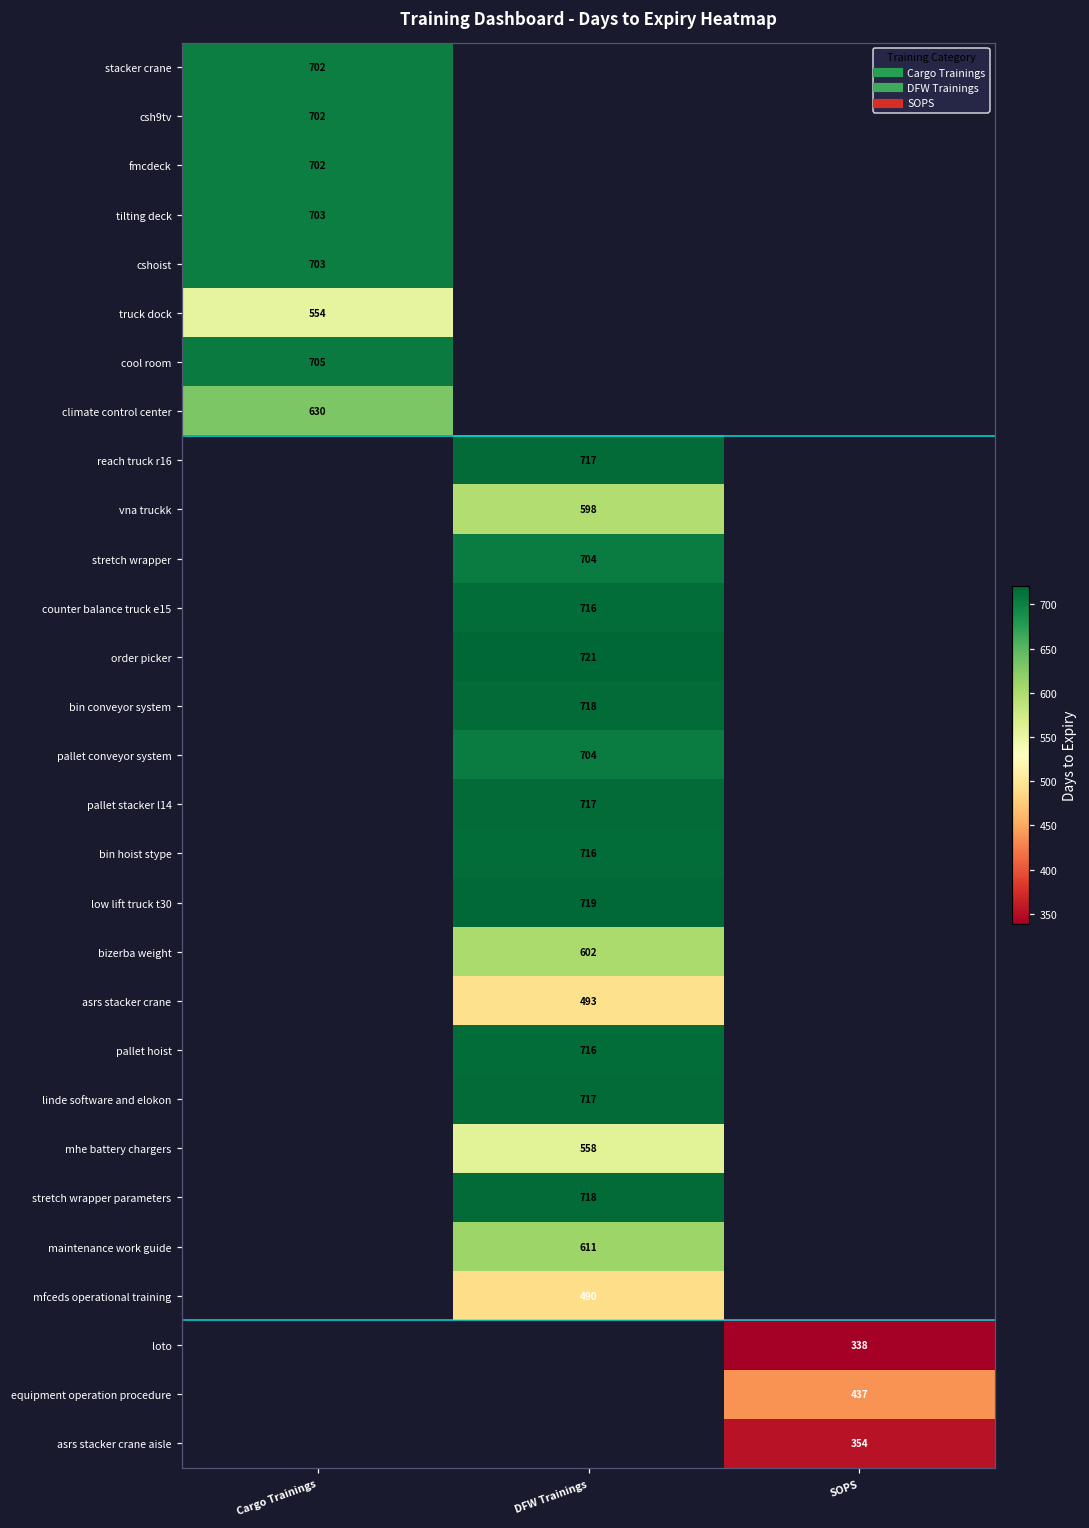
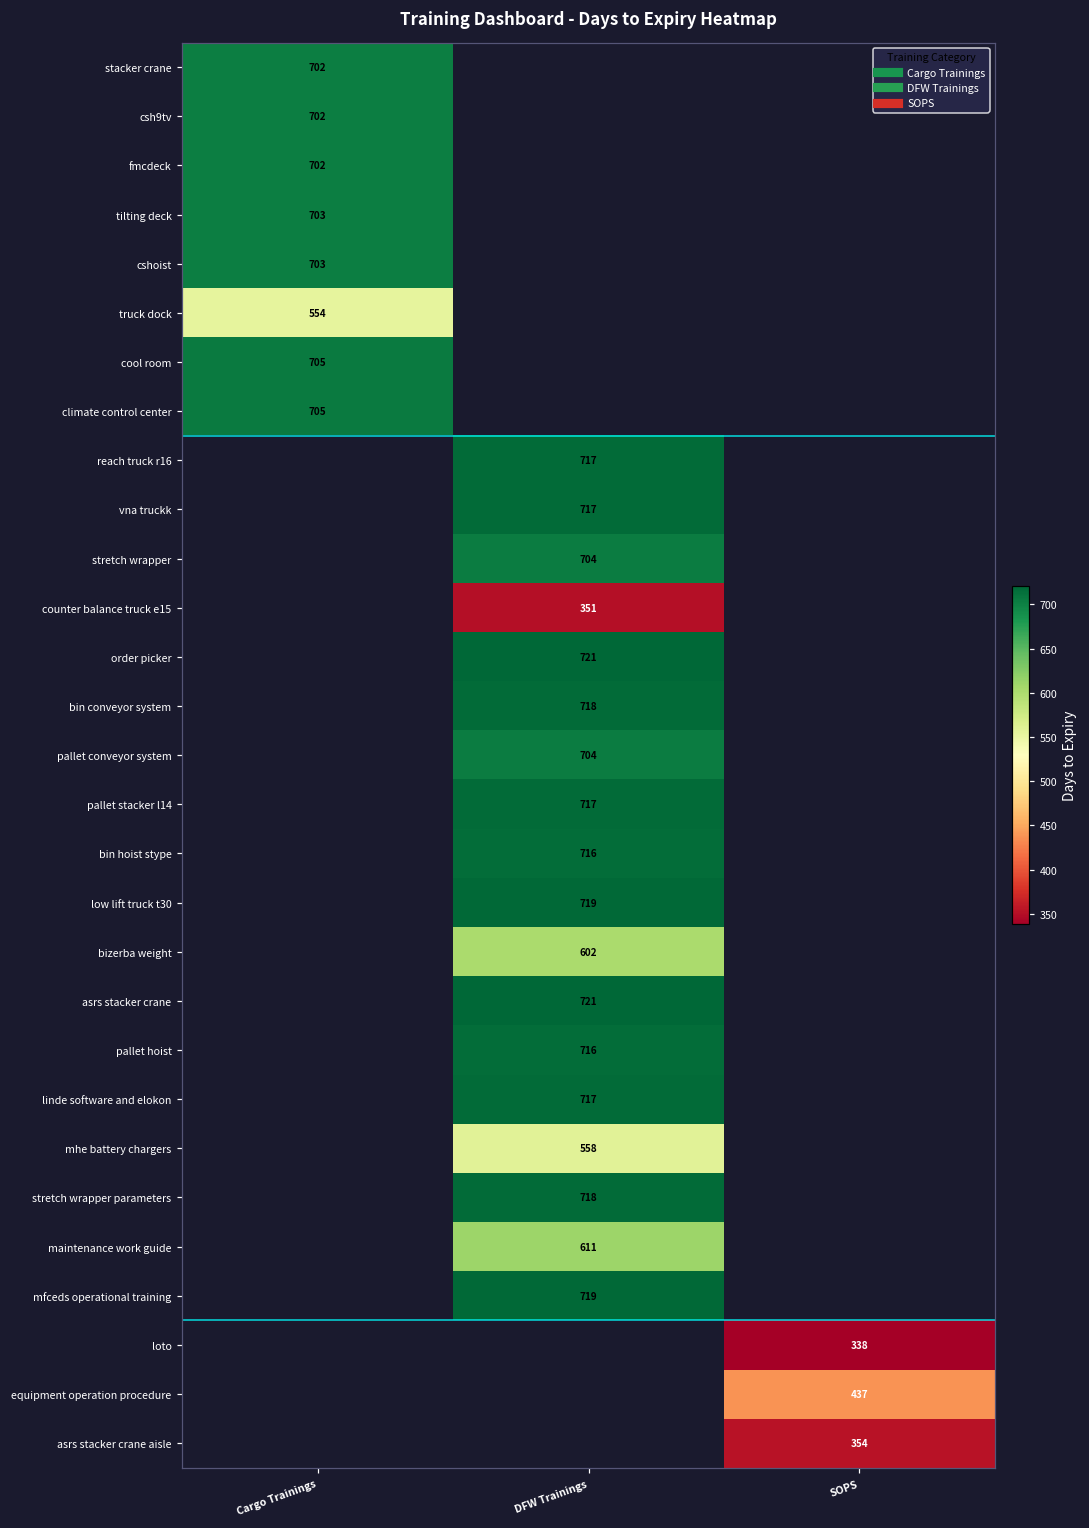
  {
    "stacker crane": {
      "Cargo Trainings": 702
    },
    "csh9tv": {
      "Cargo Trainings": 702
    },
    "fmcdeck": {
      "Cargo Trainings": 702
    },
    "tilting deck": {
      "Cargo Trainings": 703
    },
    "cshoist": {
      "Cargo Trainings": 703
    },
    "truck dock": {
      "Cargo Trainings": 554
    },
    "cool room": {
      "Cargo Trainings": 705
    },
    "climate control center": {
-     "Cargo Trainings": 630
+     "Cargo Trainings": 705
    },
    "reach truck r16": {
      "DFW Trainings": 717
    },
    "vna truckk": {
-     "DFW Trainings": 598
+     "DFW Trainings": 717
    },
    "stretch wrapper": {
      "DFW Trainings": 704
    },
    "counter balance truck e15": {
-     "DFW Trainings": 716
+     "DFW Trainings": 351
    },
    "order picker": {
      "DFW Trainings": 721
    },
    "bin conveyor system": {
      "DFW Trainings": 718
    },
    "pallet conveyor system": {
      "DFW Trainings": 704
    },
    "pallet stacker l14": {
      "DFW Trainings": 717
    },
    "bin hoist stype": {
      "DFW Trainings": 716
    },
    "low lift truck t30": {
      "DFW Trainings": 719
    },
    "bizerba weight": {
      "DFW Trainings": 602
    },
    "asrs stacker crane": {
-     "DFW Trainings": 493
+     "DFW Trainings": 721
    },
    "pallet hoist": {
      "DFW Trainings": 716
    },
    "linde software and elokon": {
      "DFW Trainings": 717
    },
    "mhe battery chargers": {
      "DFW Trainings": 558
    },
    "stretch wrapper parameters": {
      "DFW Trainings": 718
    },
    "maintenance work guide": {
      "DFW Trainings": 611
    },
    "mfceds operational training": {
-     "DFW Trainings": 490
+     "DFW Trainings": 719
    },
    "loto": {
      "SOPS": 338
    },
    "equipment operation procedure": {
      "SOPS": 437
    },
    "asrs stacker crane aisle": {
      "SOPS": 354
    }
  }
